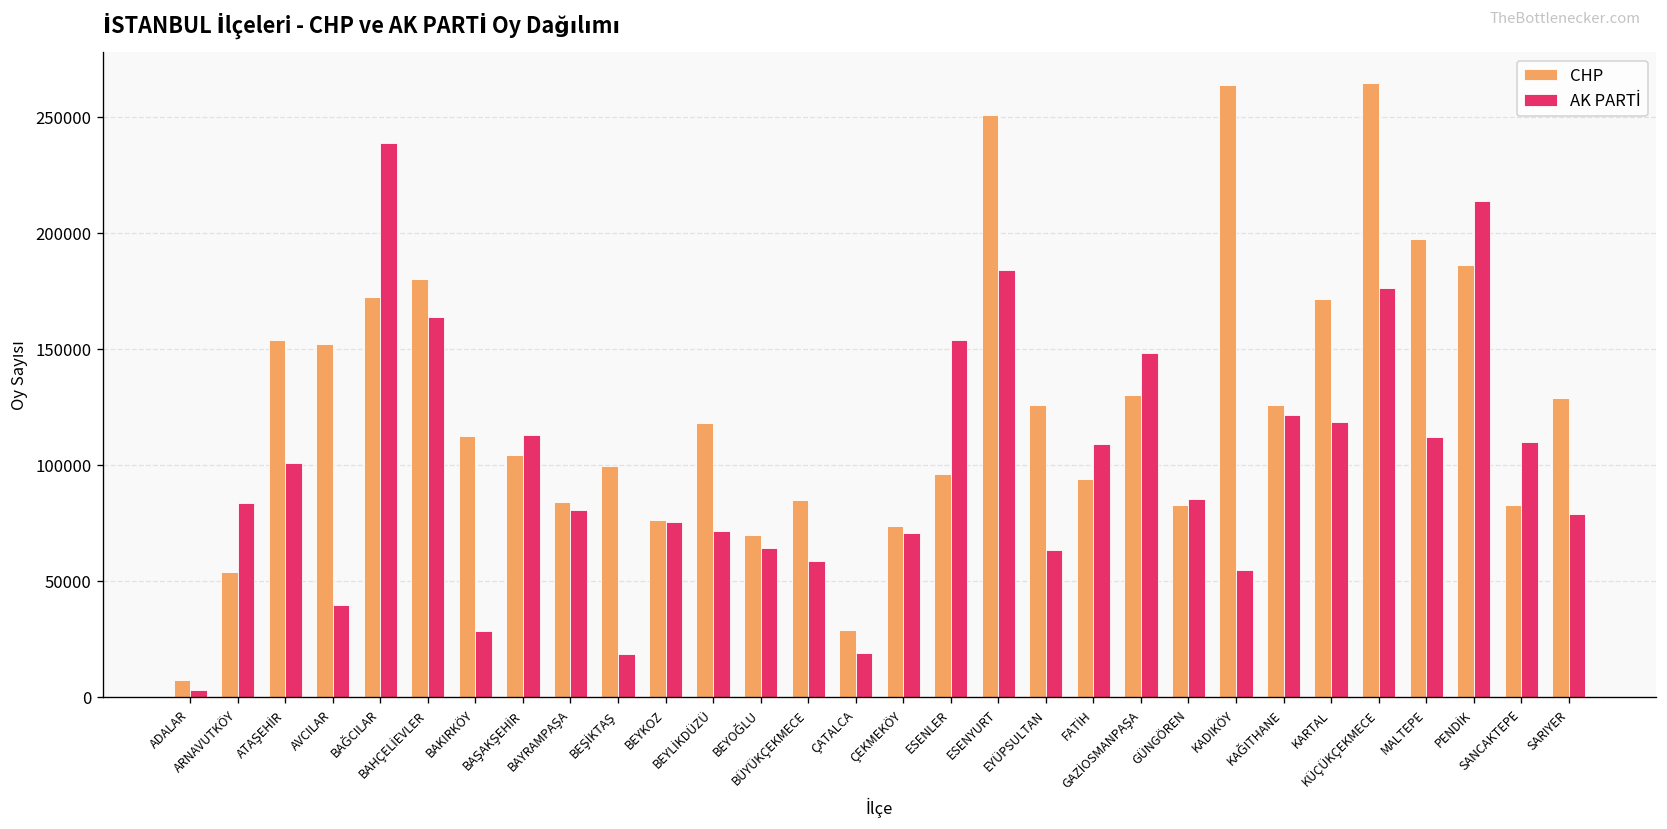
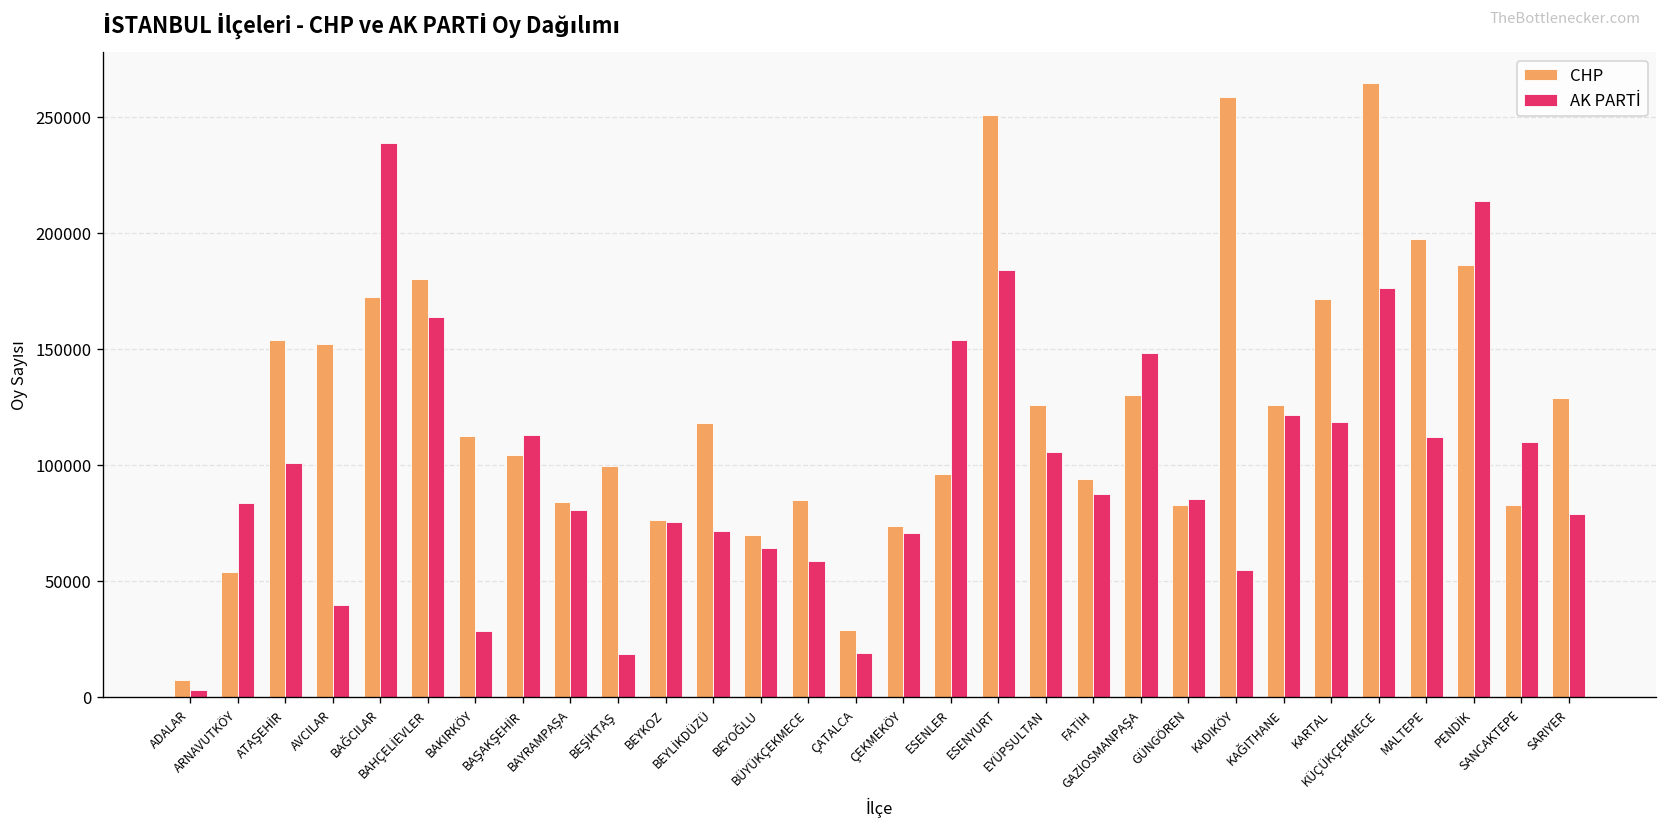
  {
    "CHP": {
      "ADALAR": 7000,
      "ARNAVUTKÖY": 54000,
      "ATAŞEHİR": 154000,
      "AVCILAR": 152000,
      "BAĞCILAR": 173000,
      "BAHÇELİEVLER": 180000,
      "BAKIRKÖY": 113000,
      "BAŞAKŞEHİR": 105000,
      "BAYRAMPAŞA": 84000,
      "BEŞİKTAŞ": 99000,
      "BEYKOZ": 76000,
      "BEYLİKDÜZÜ": 118000,
      "BEYOĞLU": 70000,
      "BÜYÜKÇEKMECE": 85000,
      "ÇATALCA": 29000,
      "ÇEKMEKÖY": 74000,
      "ESENLER": 96000,
      "ESENYURT": 251000,
      "EYÜPSULTAN": 126000,
      "FATİH": 94000,
      "GAZİOSMANPAŞA": 130000,
      "GÜNGÖREN": 83000,
-     "KADIKÖY": 264000,
+     "KADIKÖY": 259000,
      "KAĞITHANE": 126000,
      "KARTAL": 172000,
      "KÜÇÜKÇEKMECE": 265000,
      "MALTEPE": 197000,
      "PENDİK": 186000,
      "SANCAKTEPE": 83000,
      "SARIYER": 129000
    },
    "AK PARTİ": {
      "ADALAR": 3000,
      "ARNAVUTKÖY": 84000,
      "ATAŞEHİR": 101000,
      "AVCILAR": 40000,
      "BAĞCILAR": 239000,
      "BAHÇELİEVLER": 164000,
      "BAKIRKÖY": 29000,
      "BAŞAKŞEHİR": 113000,
      "BAYRAMPAŞA": 81000,
      "BEŞİKTAŞ": 19000,
      "BEYKOZ": 76000,
      "BEYLİKDÜZÜ": 72000,
      "BEYOĞLU": 64000,
      "BÜYÜKÇEKMECE": 59000,
      "ÇATALCA": 19000,
      "ÇEKMEKÖY": 71000,
      "ESENLER": 154000,
      "ESENYURT": 184000,
-     "EYÜPSULTAN": 64000,
-     "FATİH": 109000,
+     "EYÜPSULTAN": 106000,
+     "FATİH": 88000,
      "GAZİOSMANPAŞA": 148000,
      "GÜNGÖREN": 86000,
      "KADIKÖY": 55000,
      "KAĞITHANE": 122000,
      "KARTAL": 119000,
      "KÜÇÜKÇEKMECE": 177000,
      "MALTEPE": 112000,
      "PENDİK": 214000,
      "SANCAKTEPE": 110000,
      "SARIYER": 79000
    }
  }
